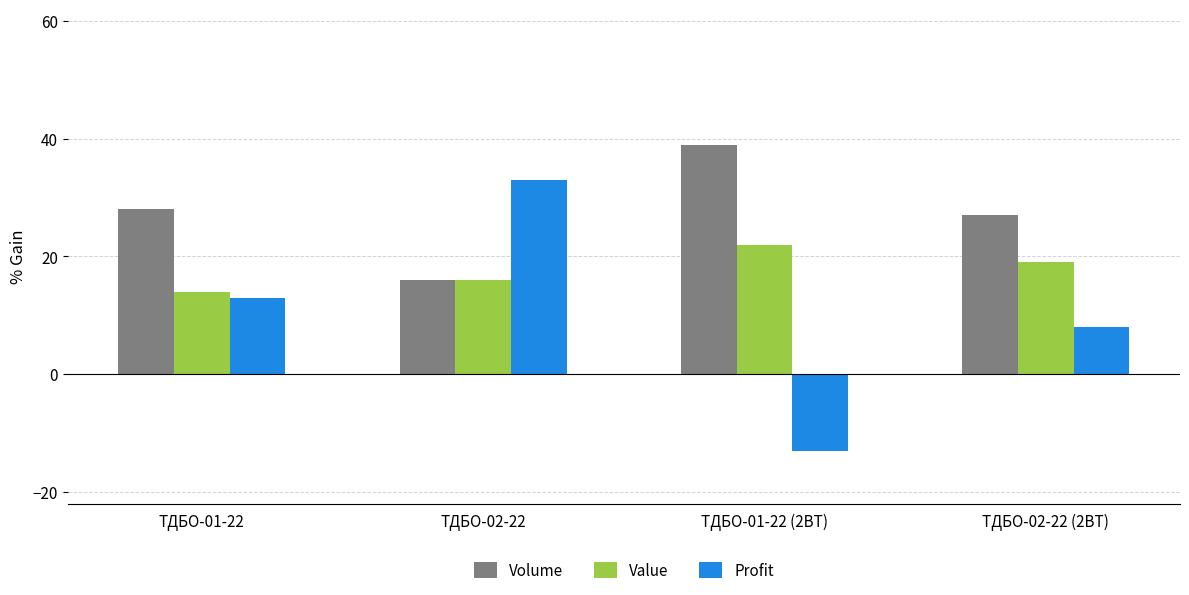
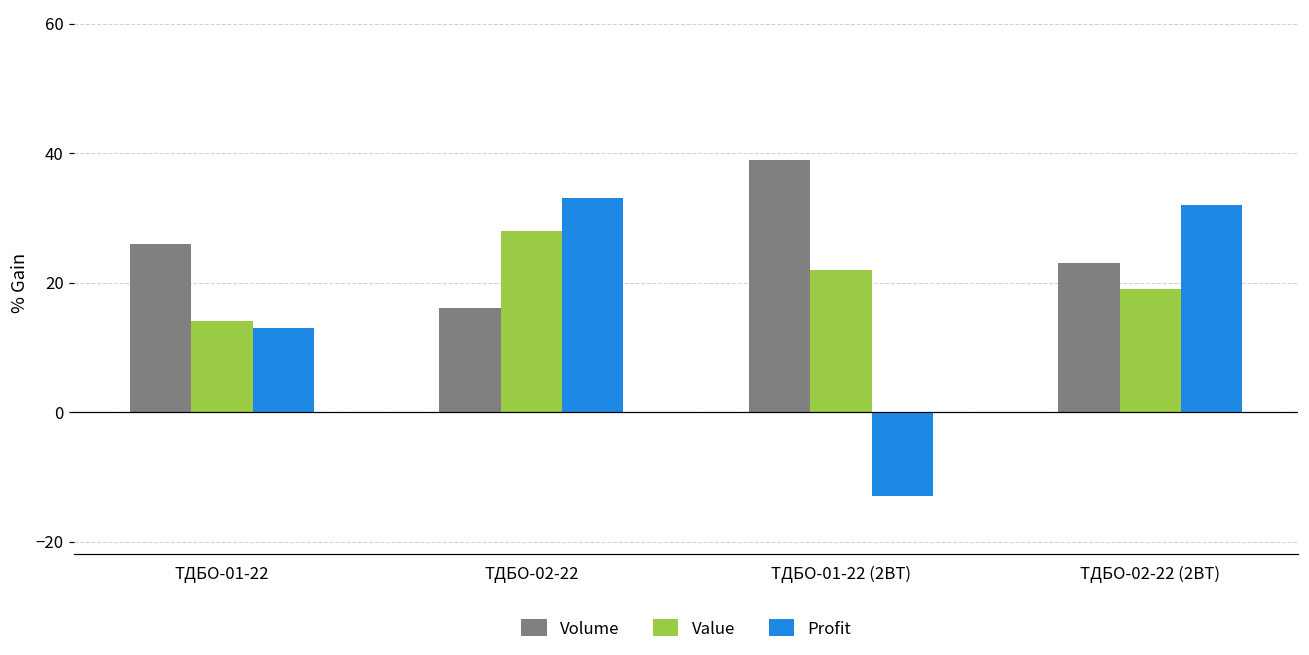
  {
    "Volume": {
-     "ТДБО-01-22": 28,
+     "ТДБО-01-22": 26,
      "ТДБО-02-22": 16,
      "ТДБО-01-22 (2ВТ)": 39,
-     "ТДБО-02-22 (2ВТ)": 27
+     "ТДБО-02-22 (2ВТ)": 23
    },
    "Value": {
      "ТДБО-01-22": 14,
-     "ТДБО-02-22": 16,
+     "ТДБО-02-22": 28,
      "ТДБО-01-22 (2ВТ)": 22,
      "ТДБО-02-22 (2ВТ)": 19
    },
    "Profit": {
      "ТДБО-01-22": 13,
      "ТДБО-02-22": 33,
      "ТДБО-01-22 (2ВТ)": -13,
-     "ТДБО-02-22 (2ВТ)": 8
+     "ТДБО-02-22 (2ВТ)": 32
    }
  }
